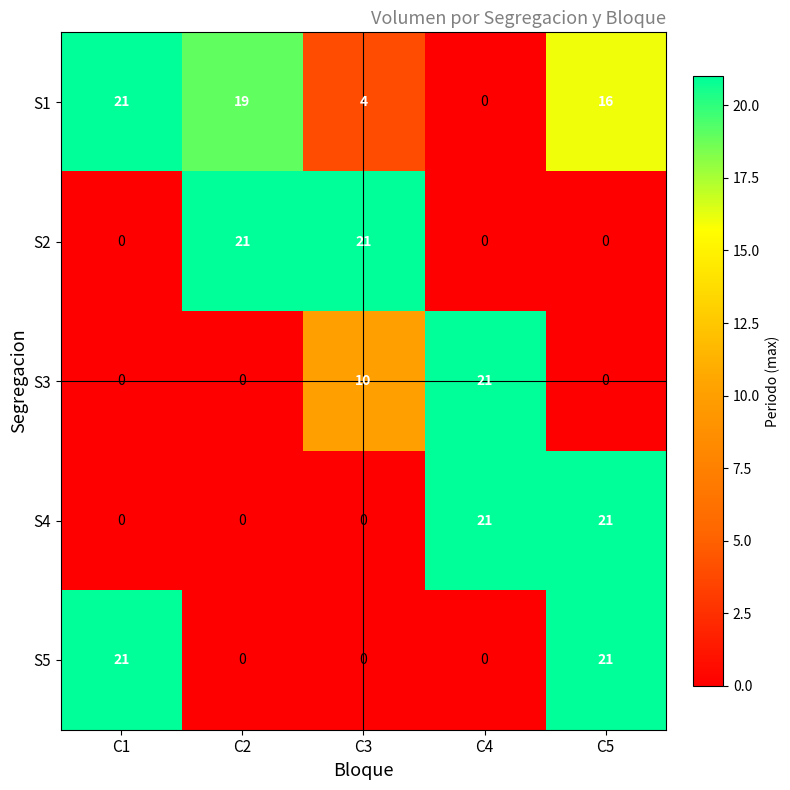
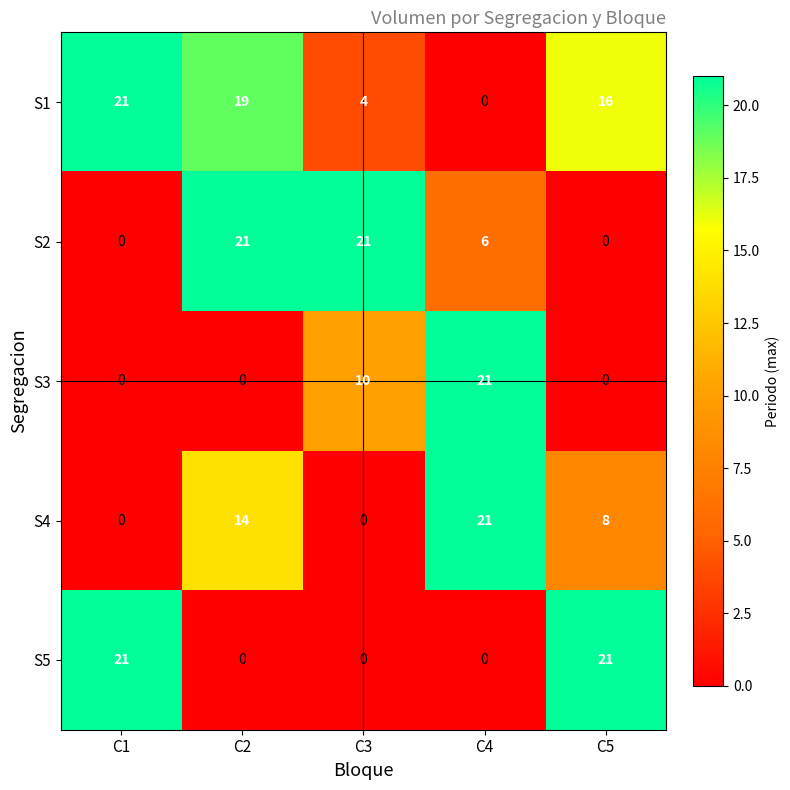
  {
    "S1": {
      "C1": 21,
      "C2": 19,
      "C3": 4,
      "C4": 0,
      "C5": 16
    },
    "S2": {
      "C1": 0,
      "C2": 21,
      "C3": 21,
-     "C4": 0,
+     "C4": 6,
      "C5": 0
    },
    "S3": {
      "C1": 0,
      "C2": 0,
      "C3": 10,
      "C4": 21,
      "C5": 0
    },
    "S4": {
      "C1": 0,
-     "C2": 0,
+     "C2": 14,
      "C3": 0,
      "C4": 21,
-     "C5": 21
+     "C5": 8
    },
    "S5": {
      "C1": 21,
      "C2": 0,
      "C3": 0,
      "C4": 0,
      "C5": 21
    }
  }
